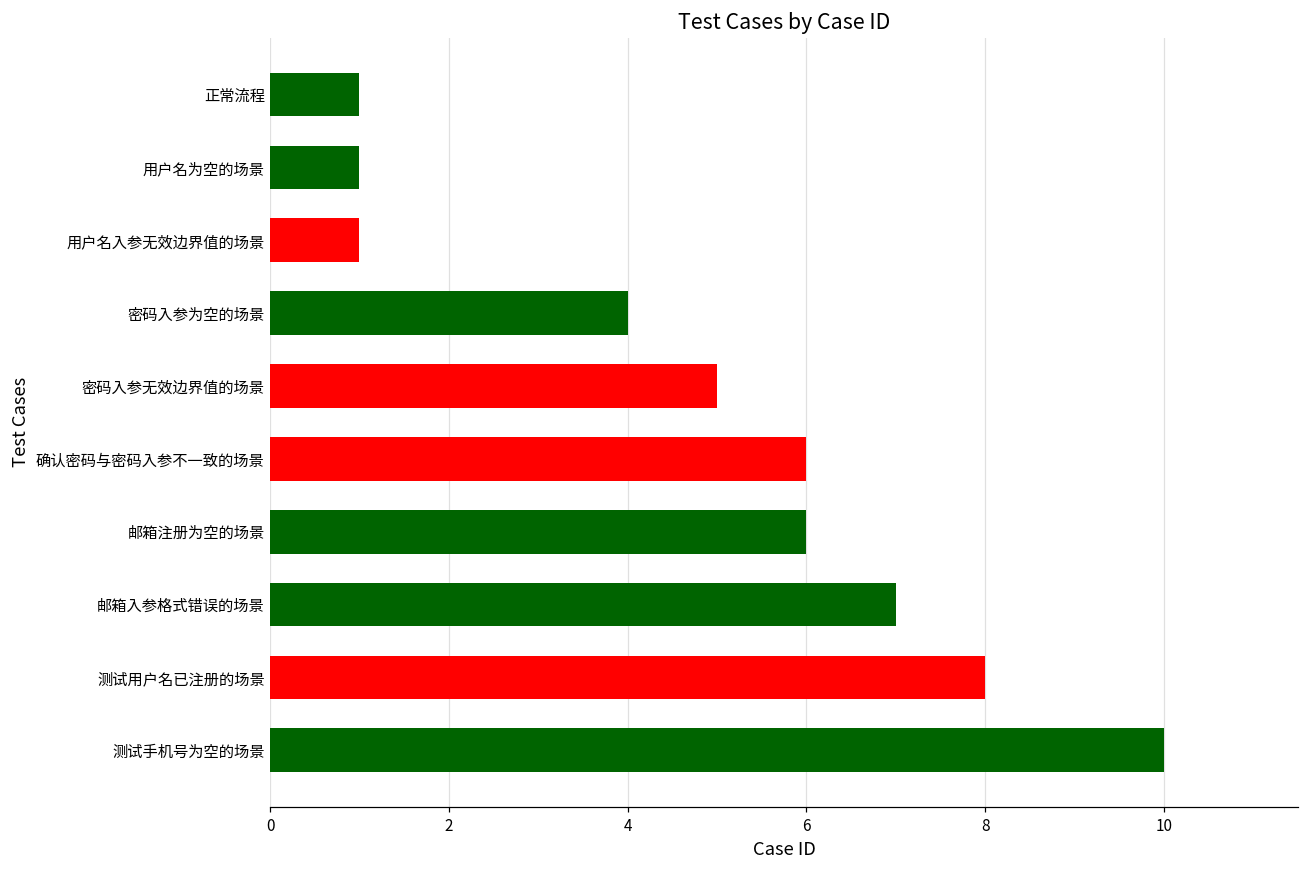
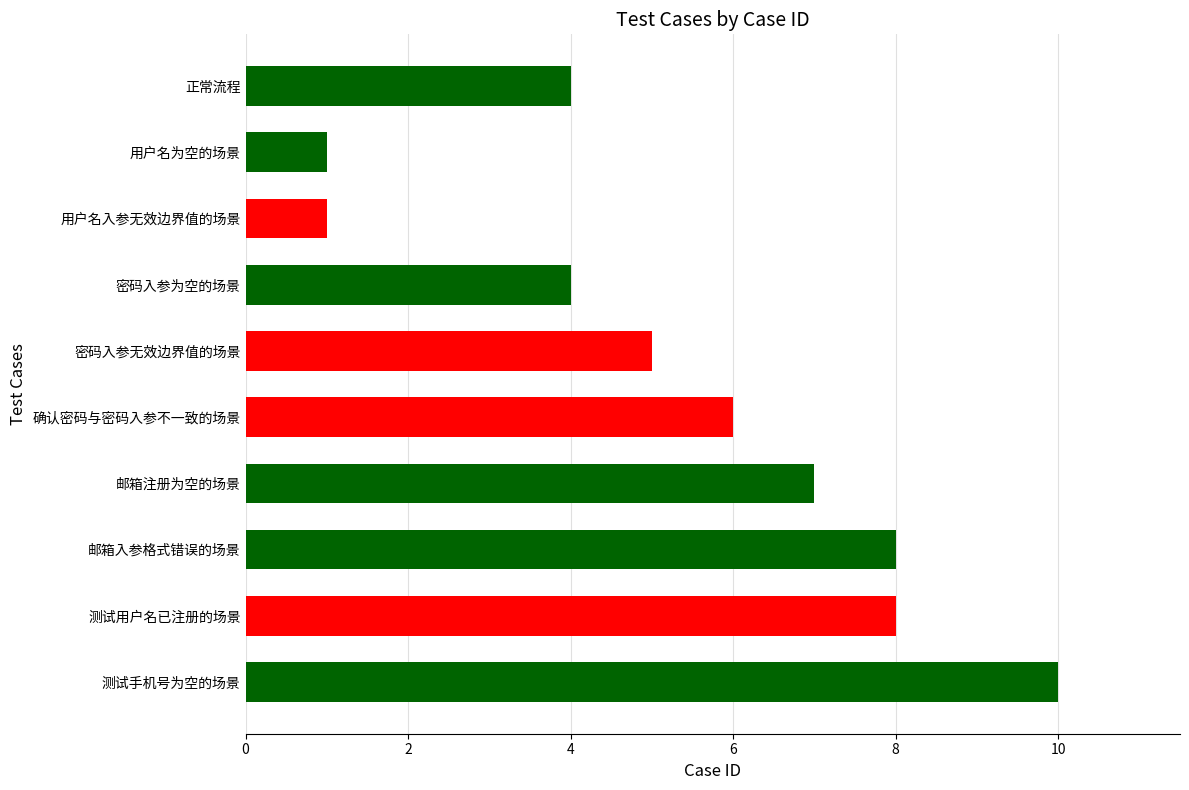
  {
-   "正常流程": 1,
+   "正常流程": 4,
    "用户名为空的场景": 1,
    "用户名入参无效边界值的场景": 1,
    "密码入参为空的场景": 4,
    "密码入参无效边界值的场景": 5,
    "确认密码与密码入参不一致的场景": 6,
-   "邮箱注册为空的场景": 6,
-   "邮箱入参格式错误的场景": 7,
+   "邮箱注册为空的场景": 7,
+   "邮箱入参格式错误的场景": 8,
    "测试用户名已注册的场景": 8,
    "测试手机号为空的场景": 10
  }
